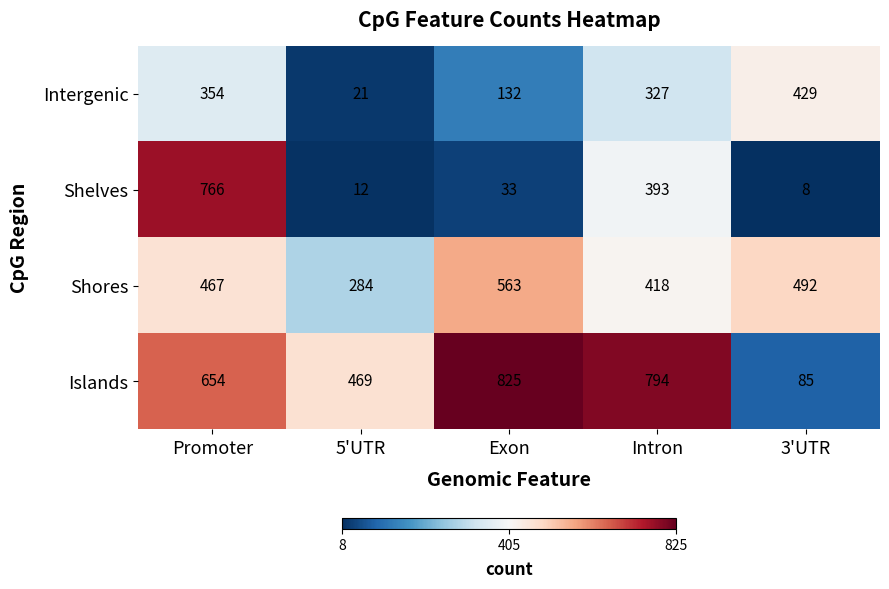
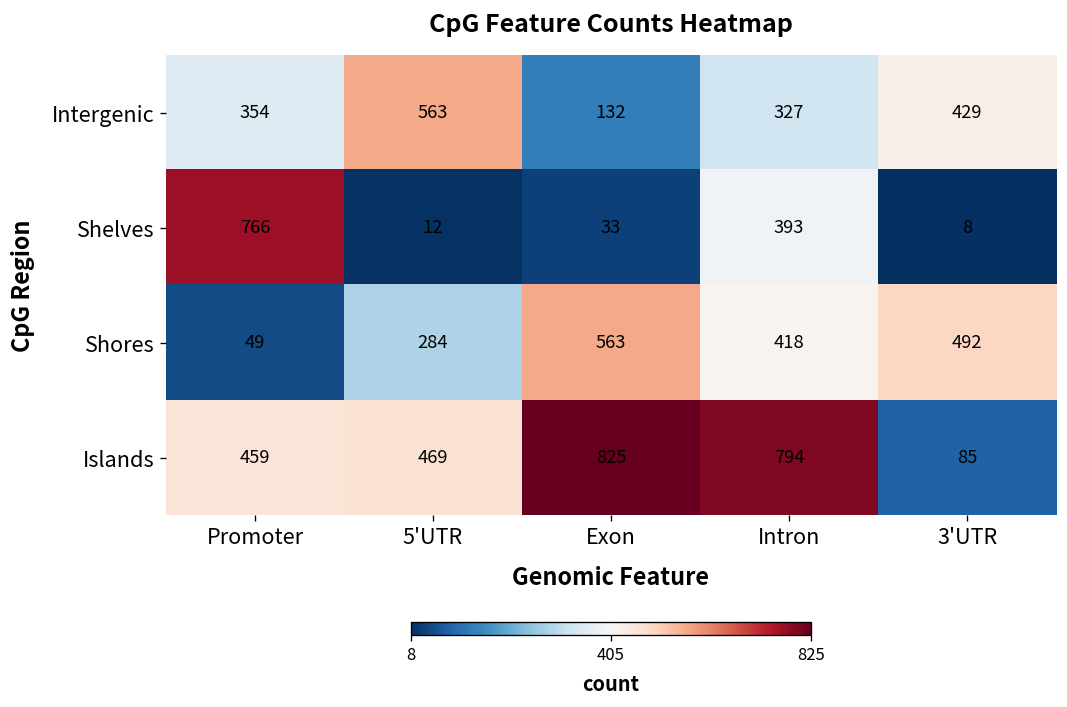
  {
    "Intergenic": {
      "Promoter": 354,
-     "5'UTR": 21,
+     "5'UTR": 563,
      "Exon": 132,
      "Intron": 327,
      "3'UTR": 429
    },
    "Shelves": {
      "Promoter": 766,
      "5'UTR": 12,
      "Exon": 33,
      "Intron": 393,
      "3'UTR": 8
    },
    "Shores": {
-     "Promoter": 467,
+     "Promoter": 49,
      "5'UTR": 284,
      "Exon": 563,
      "Intron": 418,
      "3'UTR": 492
    },
    "Islands": {
-     "Promoter": 654,
+     "Promoter": 459,
      "5'UTR": 469,
      "Exon": 825,
      "Intron": 794,
      "3'UTR": 85
    }
  }
